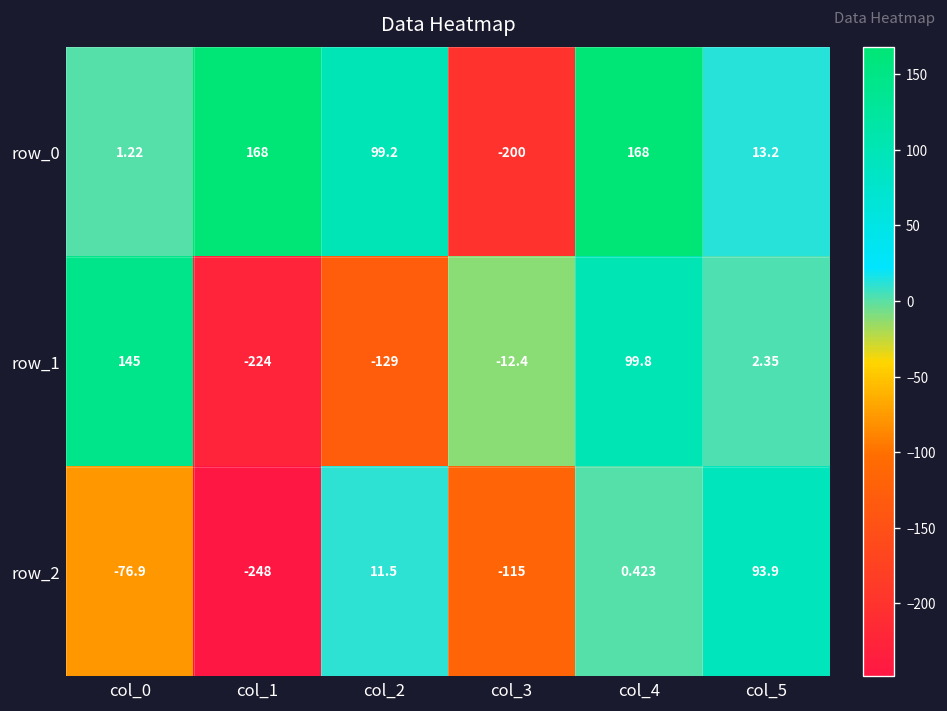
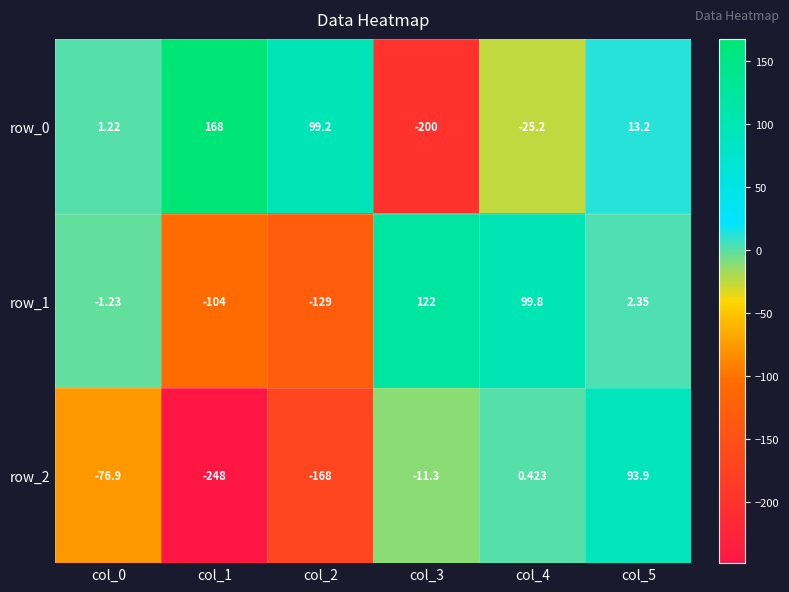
  {
    "row_0": {
      "col_0": 1.22,
      "col_1": 168,
      "col_2": 99.2,
      "col_3": -200,
-     "col_4": 168,
+     "col_4": -25.2,
      "col_5": 13.2
    },
    "row_1": {
-     "col_0": 145,
-     "col_1": -224,
+     "col_0": -1.23,
+     "col_1": -104,
      "col_2": -129,
-     "col_3": -12.4,
+     "col_3": 122,
      "col_4": 99.8,
      "col_5": 2.35
    },
    "row_2": {
      "col_0": -76.9,
      "col_1": -248,
-     "col_2": 11.5,
-     "col_3": -115,
+     "col_2": -168,
+     "col_3": -11.3,
      "col_4": 0.423,
      "col_5": 93.9
    }
  }
